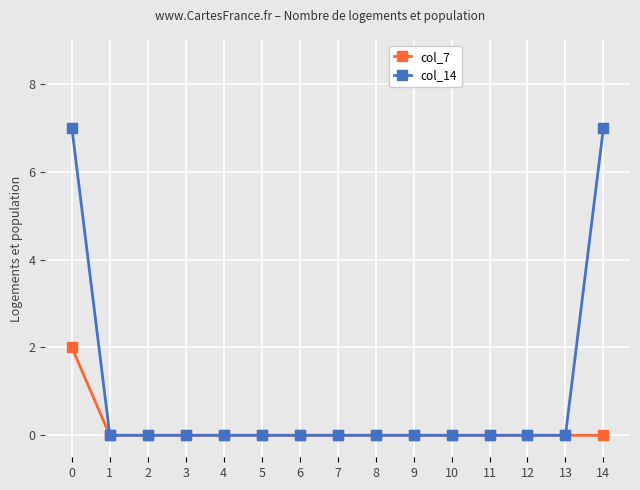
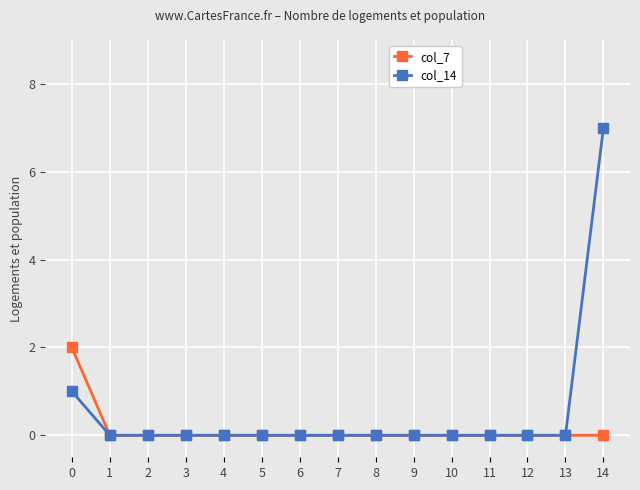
  {
    "col_7": {
      "0": 2,
      "14": 0
    },
    "col_14": {
-     "0": 7,
+     "0": 1,
      "14": 7
    }
  }
